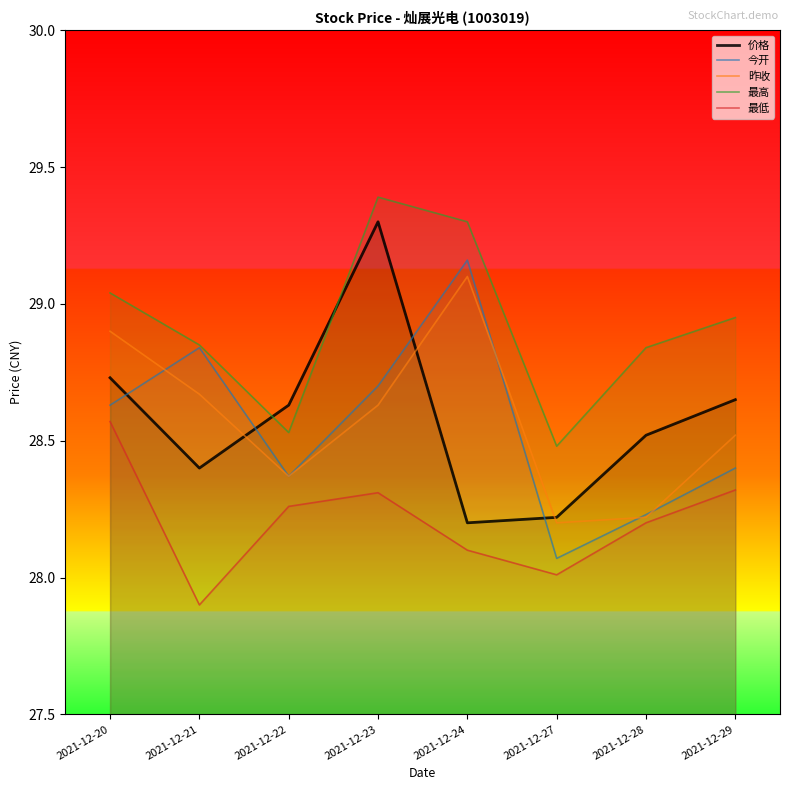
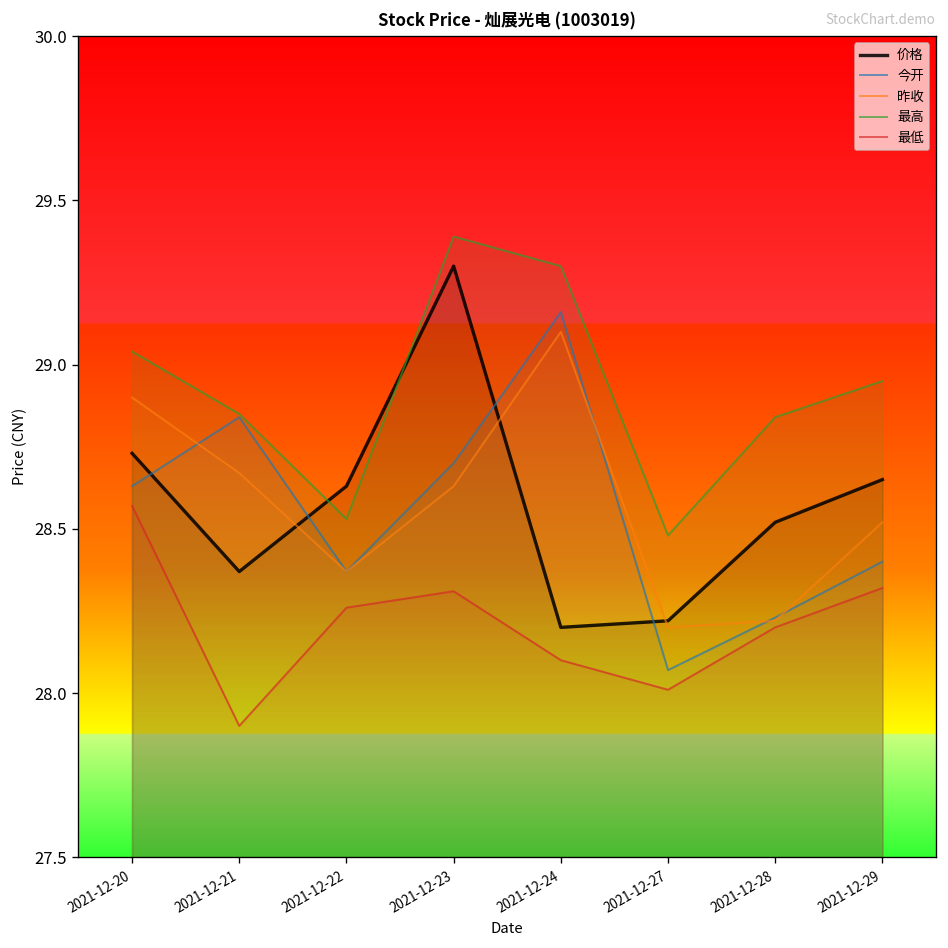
  {
    "价格": {
      "2021-12-20": 28.73,
-     "2021-12-21": 28.40,
+     "2021-12-21": 28.37,
      "2021-12-22": 28.63,
      "2021-12-23": 29.30,
      "2021-12-24": 28.20,
      "2021-12-27": 28.22,
      "2021-12-28": 28.52,
      "2021-12-29": 28.65
    },
    "今开": {
      "2021-12-20": 28.63,
      "2021-12-21": 28.84,
      "2021-12-23": 28.70,
      "2021-12-24": 29.16,
      "2021-12-27": 28.07,
      "2021-12-28": 28.23,
      "2021-12-29": 28.40
    },
    "昨收": {
      "2021-12-20": 28.90,
      "2021-12-21": 28.67,
      "2021-12-23": 28.63,
      "2021-12-24": 29.10,
      "2021-12-27": 28.20,
      "2021-12-28": 28.22,
      "2021-12-29": 28.52
    },
    "最高": {
      "2021-12-20": 29.04,
      "2021-12-21": 28.85,
      "2021-12-22": 28.53,
      "2021-12-23": 29.39,
      "2021-12-24": 29.30,
      "2021-12-27": 28.48,
      "2021-12-28": 28.84,
      "2021-12-29": 28.95
    },
    "最低": {
      "2021-12-20": 28.57,
      "2021-12-21": 27.90,
      "2021-12-22": 28.26,
      "2021-12-23": 28.31,
      "2021-12-24": 28.10,
      "2021-12-27": 28.01,
      "2021-12-28": 28.20,
      "2021-12-29": 28.32
    }
  }
